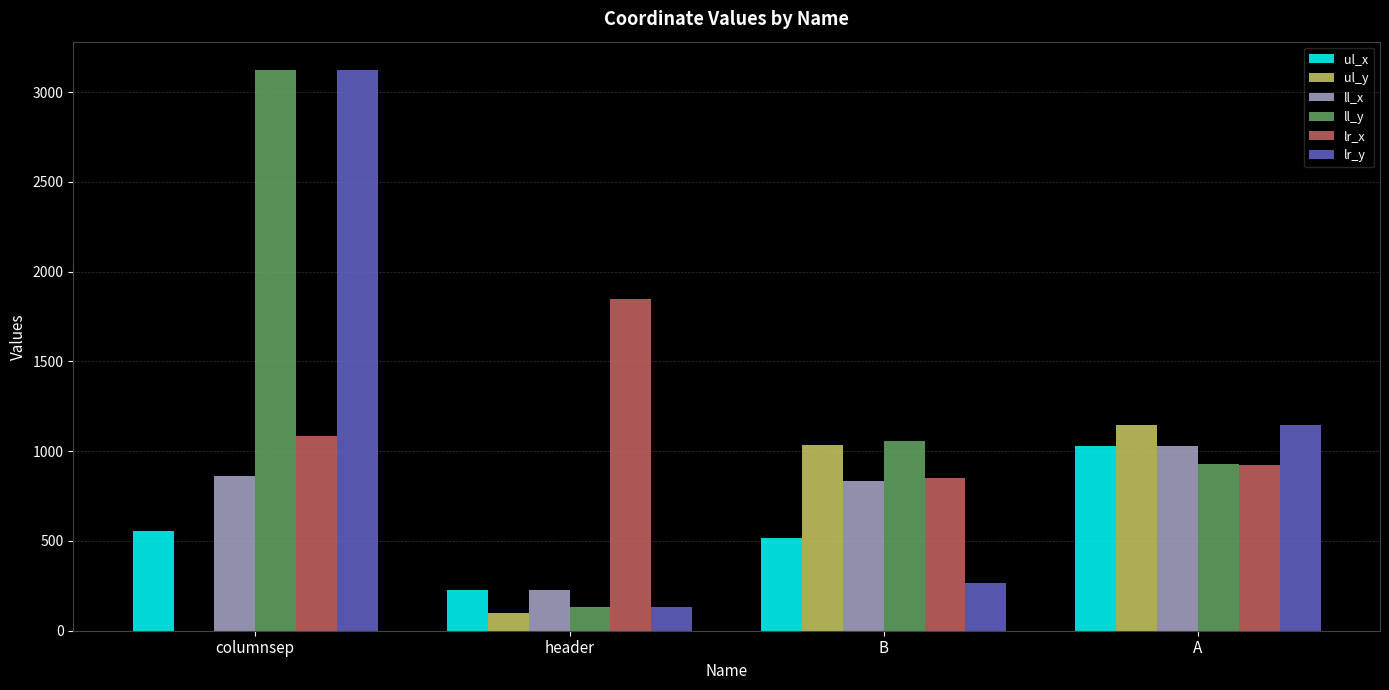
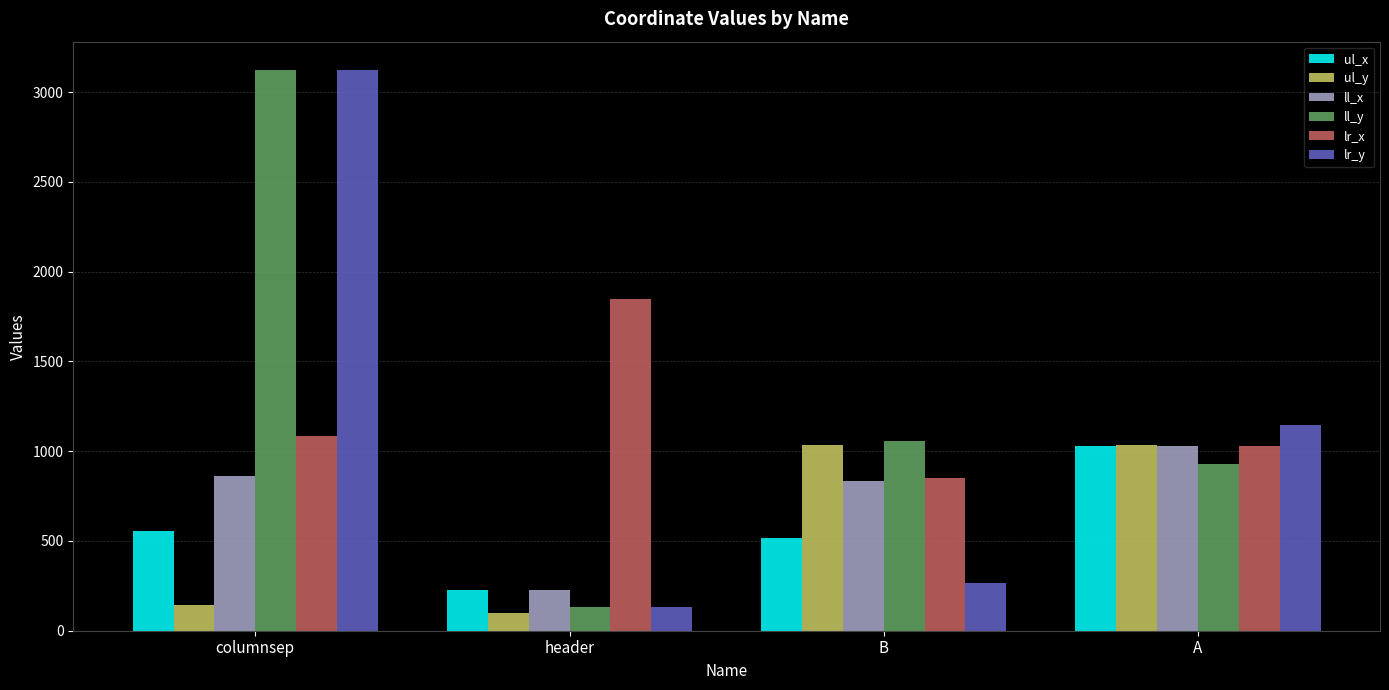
  {
    "ul_x": {
      "columnsep": 560,
      "header": 230,
      "B": 520,
      "A": 1030
    },
    "ul_y": {
-     "columnsep": 0,
+     "columnsep": 150,
      "header": 100,
      "B": 1040,
-     "A": 1150
+     "A": 1040
    },
    "ll_x": {
      "columnsep": 860,
      "header": 230,
      "B": 830,
      "A": 1030
    },
    "ll_y": {
      "columnsep": 3130,
      "header": 130,
      "B": 1060,
      "A": 930
    },
    "lr_x": {
      "columnsep": 1090,
      "header": 1850,
      "B": 850,
-     "A": 920
+     "A": 1030
    },
    "lr_y": {
      "columnsep": 3130,
      "header": 130,
      "B": 260,
      "A": 1150
    }
  }
